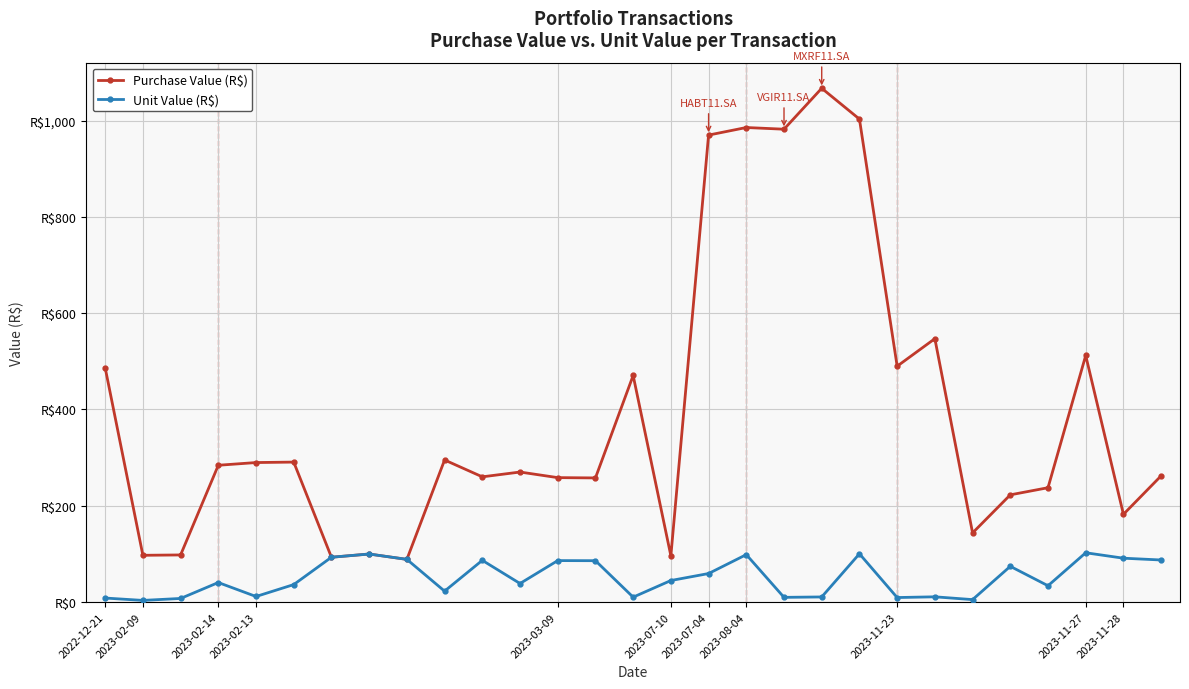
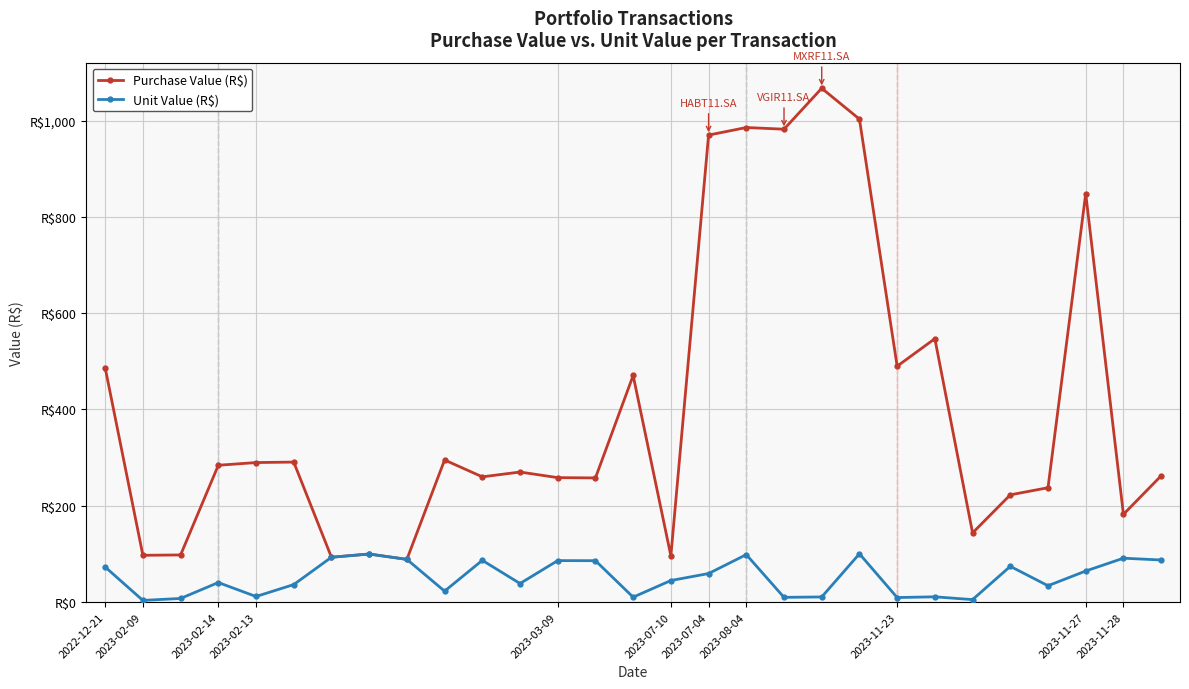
  {
    "Purchase Value (R$)": {
      "2022-12-21": "R$490",
      "2023-02-13": "R$290",
      "2023-07-10": "R$100",
      "2023-07-04": "R$970",
-     "2023-11-27": "R$510"
+     "2023-11-27": "R$850"
    },
    "Unit Value (R$)": {
-     "2022-12-21": "R$10",
+     "2022-12-21": "R$70",
      "2023-02-13": "R$10",
      "2023-07-10": "R$40",
      "2023-07-04": "R$60",
-     "2023-11-27": "R$100"
+     "2023-11-27": "R$60"
    }
  }
